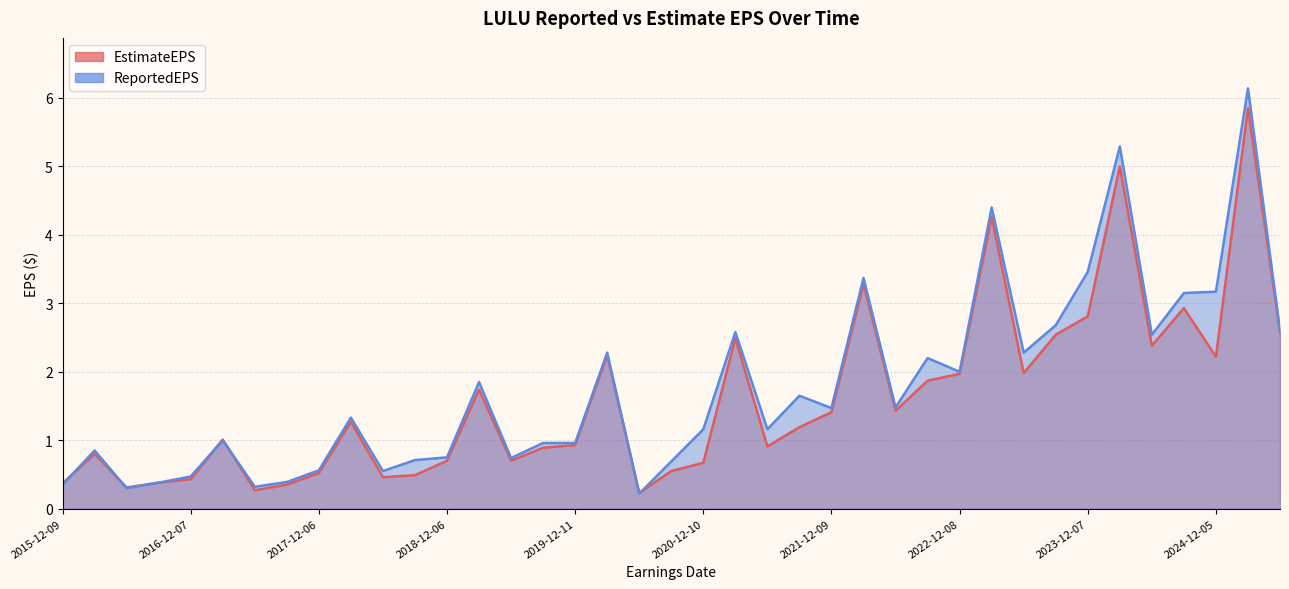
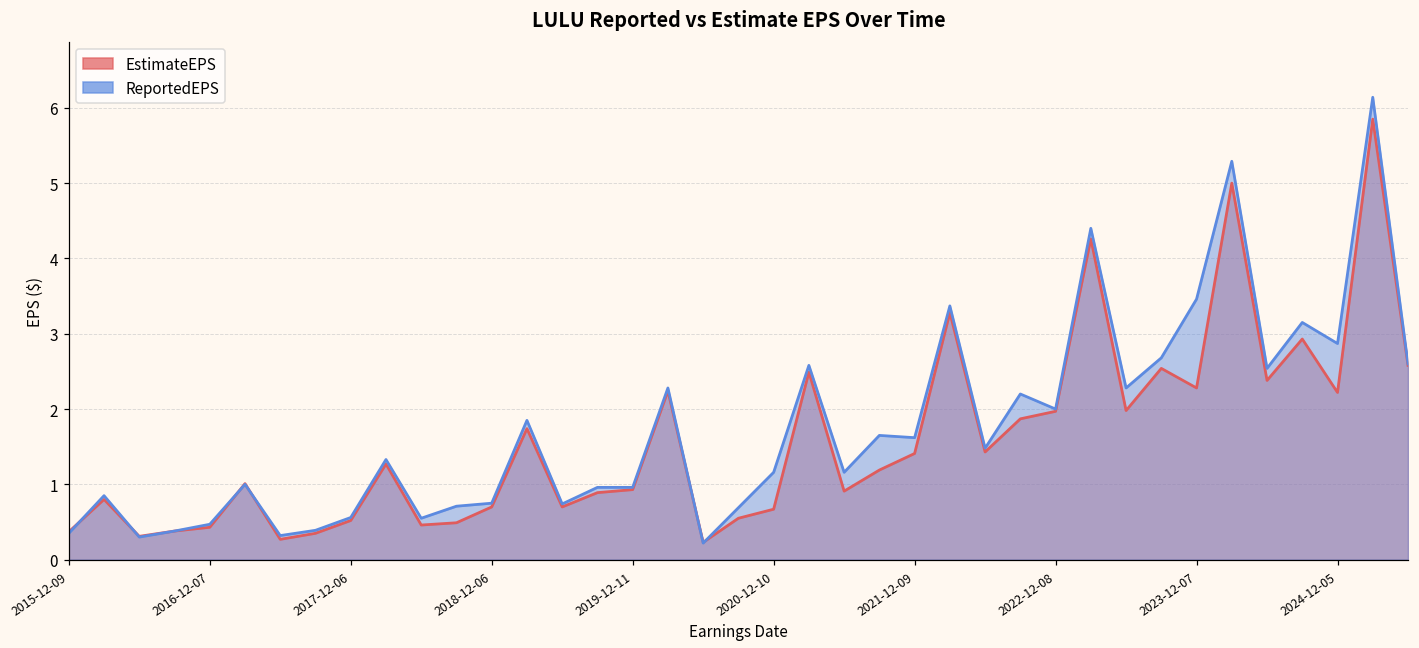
  {
    "EstimateEPS": {
      "2016-12-07": 0.4,
      "2017-12-06": 0.5,
      "2018-12-06": 0.7,
      "2020-12-10": 0.7,
      "2021-12-09": 1.4,
-     "2023-12-07": 2.8,
+     "2023-12-07": 2.3,
      "2024-12-05": 2.2
    },
    "ReportedEPS": {
      "2016-12-07": 0.5,
      "2017-12-06": 0.6,
      "2018-12-06": 0.8,
      "2020-12-10": 1.2,
-     "2021-12-09": 1.5,
+     "2021-12-09": 1.6,
      "2023-12-07": 3.5,
-     "2024-12-05": 3.2
+     "2024-12-05": 2.9
    }
  }
